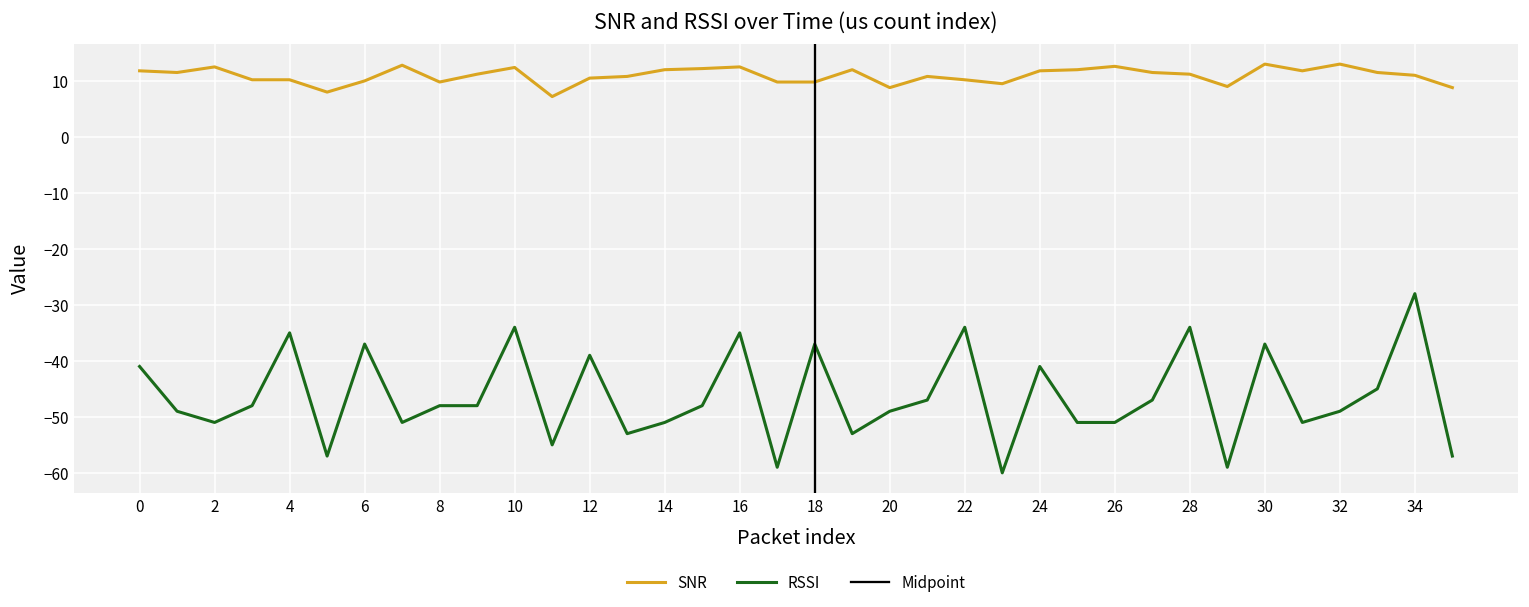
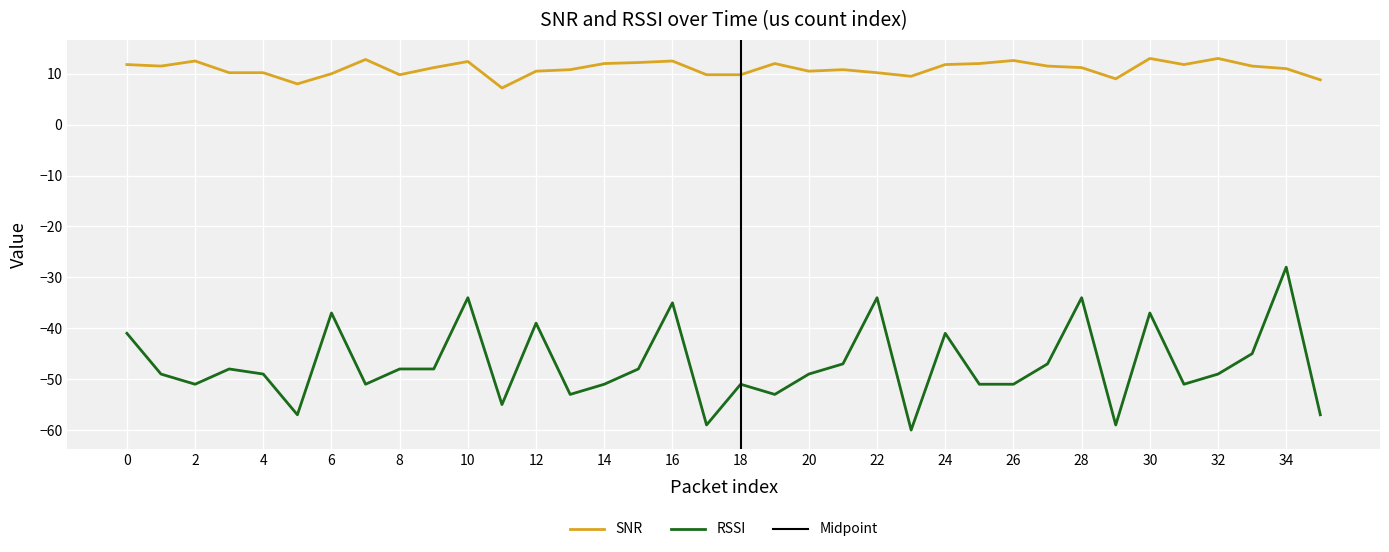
  {
    "SNR": {
      "0": 12,
      "2": 13,
      "4": 10,
      "6": 10,
      "8": 10,
      "10": 12,
      "12": 11,
      "14": 12,
      "16": 13,
      "18": 10,
-     "20": 9,
+     "20": 11,
      "22": 10,
      "24": 12,
      "26": 13,
      "28": 11,
      "30": 13,
      "32": 13,
      "34": 11
    },
    "RSSI": {
      "0": -41,
      "2": -51,
-     "4": -35,
+     "4": -49,
      "6": -37,
      "8": -48,
      "10": -34,
      "12": -39,
      "14": -51,
      "16": -35,
-     "18": -37,
+     "18": -51,
      "20": -49,
      "22": -34,
      "24": -41,
      "26": -51,
      "28": -34,
      "30": -37,
      "32": -49,
      "34": -28
    }
  }
